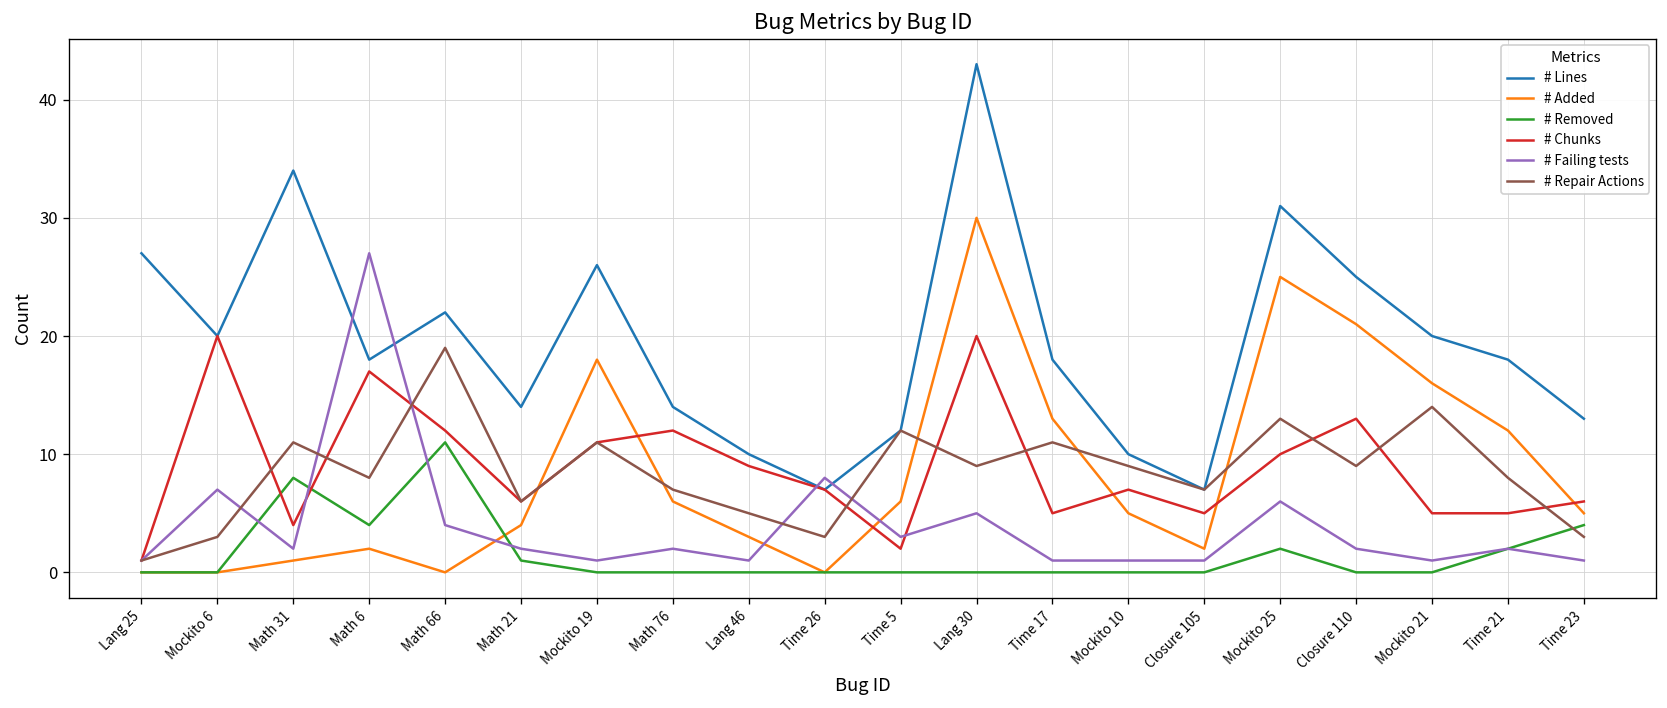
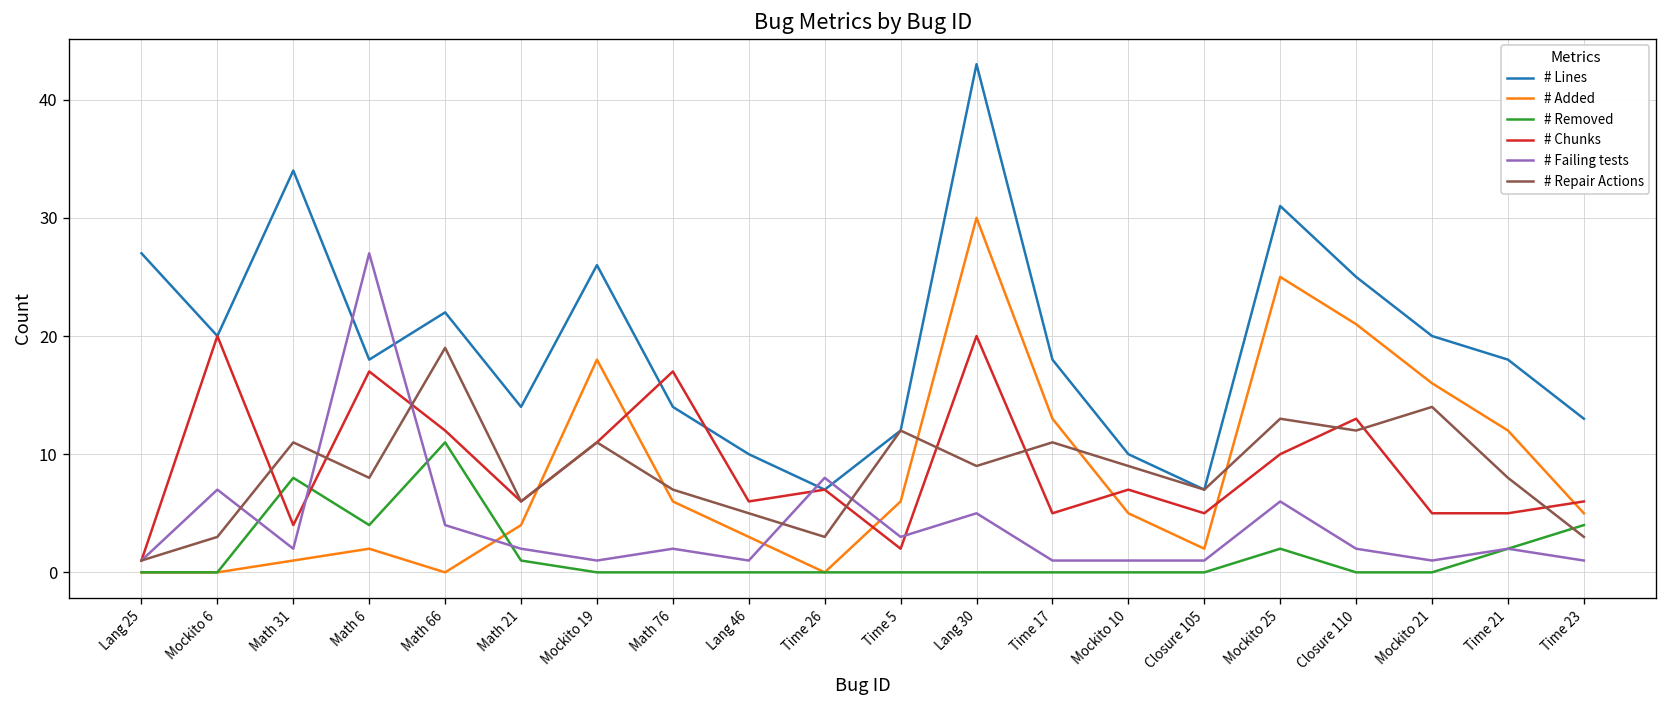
  {
    "# Lines": {
      "Lang 25": 27,
      "Math 31": 34,
      "Math 6": 18,
      "Math 66": 22,
      "Math 21": 14,
      "Mockito 19": 26,
      "Math 76": 14,
      "Lang 46": 10,
      "Lang 30": 43,
      "Time 17": 18,
      "Mockito 10": 10,
      "Mockito 25": 31,
      "Closure 110": 25,
      "Mockito 21": 20,
      "Time 21": 18,
      "Time 23": 13
    },
    "# Added": {
      "Math 31": 1,
      "Math 6": 2,
      "Math 66": 0,
      "Math 21": 4,
      "Mockito 19": 18,
      "Math 76": 6,
      "Lang 46": 3,
      "Time 5": 6,
      "Lang 30": 30,
      "Time 17": 13,
      "Mockito 10": 5,
      "Closure 105": 2,
      "Mockito 25": 25,
      "Closure 110": 21,
      "Mockito 21": 16,
      "Time 21": 12,
      "Time 23": 5
    },
    "# Removed": {
      "Math 31": 8,
      "Math 6": 4,
      "Math 66": 11,
      "Math 21": 1,
      "Mockito 19": 0,
      "Math 76": 0,
      "Lang 46": 0,
      "Time 5": 0,
      "Lang 30": 0,
      "Time 17": 0,
      "Mockito 10": 0,
      "Closure 105": 0,
      "Mockito 25": 2,
      "Closure 110": 0,
      "Mockito 21": 0,
      "Time 23": 4
    },
    "# Chunks": {
      "Math 31": 4,
      "Math 6": 17,
      "Math 66": 12,
-     "Math 76": 12,
-     "Lang 46": 9,
+     "Math 76": 17,
+     "Lang 46": 6,
      "Time 5": 2,
      "Lang 30": 20,
      "Time 17": 5,
      "Mockito 10": 7,
      "Closure 105": 5,
      "Mockito 25": 10,
      "Closure 110": 13,
      "Mockito 21": 5,
      "Time 21": 5,
      "Time 23": 6
    },
    "# Failing tests": {
      "Mockito 6": 7,
      "Math 31": 2,
      "Math 6": 27,
      "Math 66": 4,
      "Math 21": 2,
      "Mockito 19": 1,
      "Math 76": 2,
      "Lang 46": 1,
      "Time 26": 8,
      "Time 5": 3,
      "Lang 30": 5,
      "Time 17": 1,
      "Mockito 10": 1,
      "Closure 105": 1,
      "Mockito 25": 6,
      "Closure 110": 2,
      "Mockito 21": 1,
      "Time 23": 1
    },
    "# Repair Actions": {
      "Mockito 6": 3,
      "Math 31": 11,
      "Math 6": 8,
      "Math 66": 19,
      "Math 76": 7,
      "Lang 46": 5,
      "Time 26": 3,
      "Lang 30": 9,
      "Time 17": 11,
      "Mockito 10": 9,
      "Mockito 25": 13,
-     "Closure 110": 9,
+     "Closure 110": 12,
      "Mockito 21": 14,
      "Time 21": 8,
      "Time 23": 3
    }
  }
